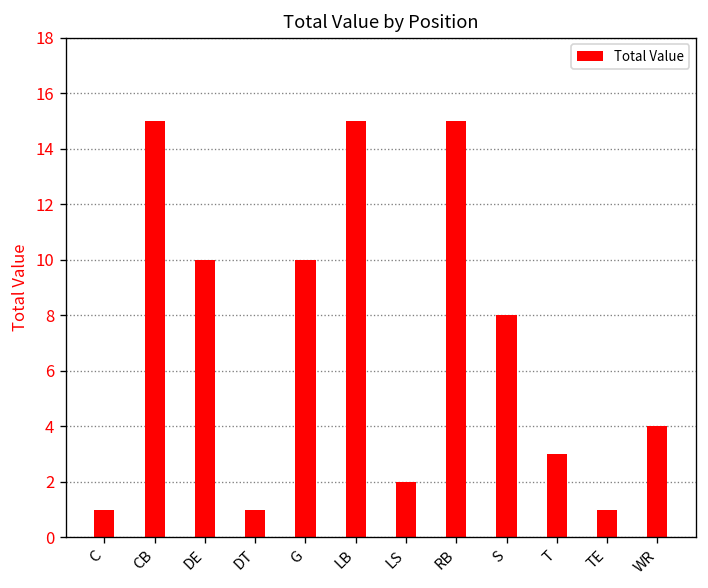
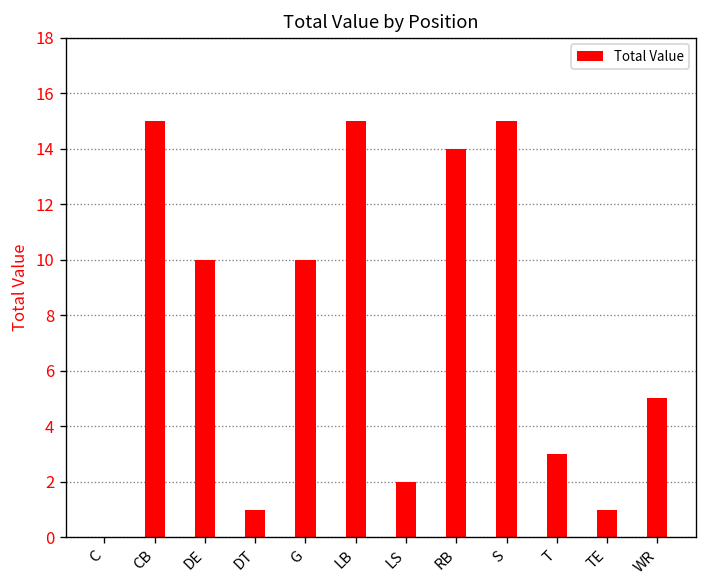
  {
-   "C": 1,
+   "C": 0,
    "CB": 15,
    "DE": 10,
    "DT": 1,
    "G": 10,
    "LB": 15,
    "LS": 2,
-   "RB": 15,
-   "S": 8,
+   "RB": 14,
+   "S": 15,
    "T": 3,
    "TE": 1,
-   "WR": 4
+   "WR": 5
  }
